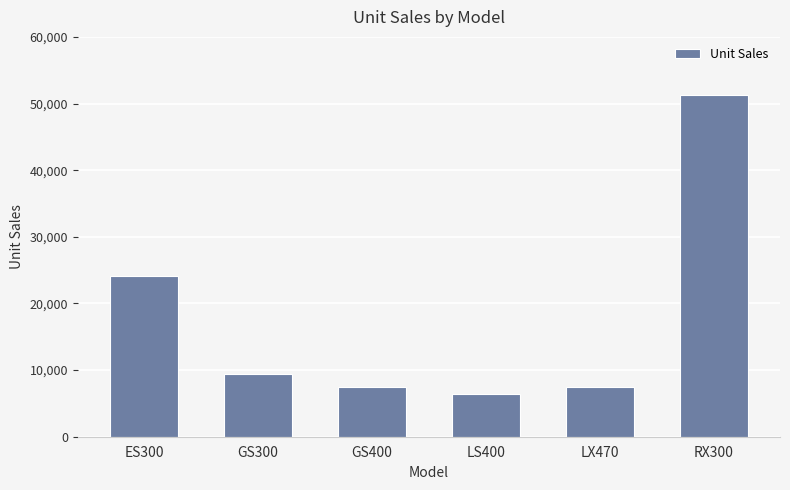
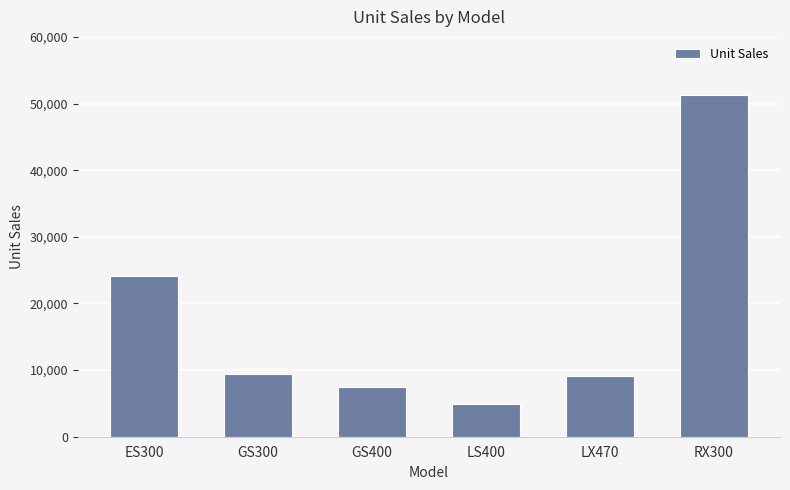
  {
    "ES300": "24,000",
    "GS300": "9,000",
    "GS400": "7,000",
-   "LS400": "6,000",
-   "LX470": "8,000",
+   "LS400": "5,000",
+   "LX470": "9,000",
    "RX300": "51,000"
  }
